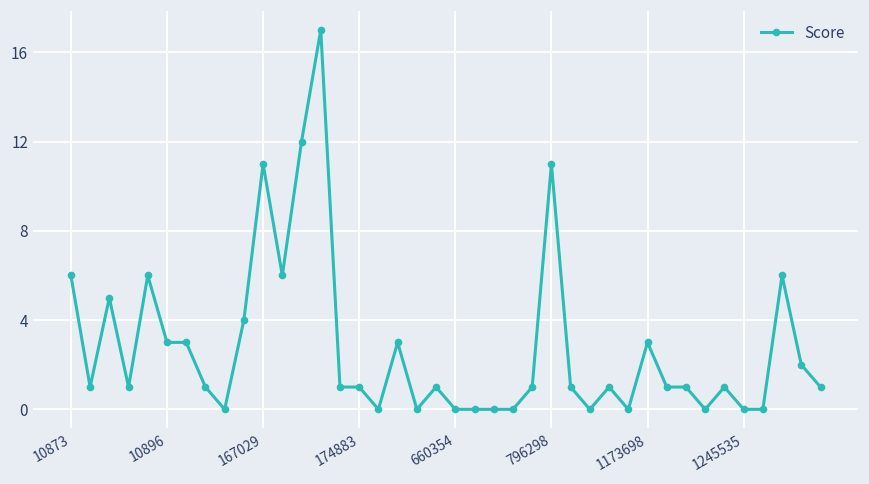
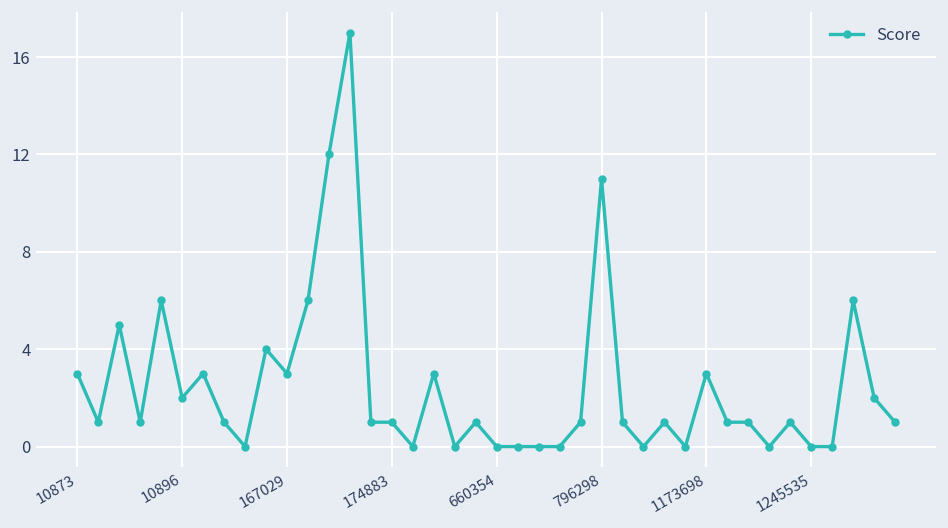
  {
-   "10873": 6,
-   "10896": 3,
-   "167029": 11,
+   "10873": 3,
+   "10896": 2,
+   "167029": 3,
    "174883": 1,
    "660354": 0,
    "796298": 11,
    "1173698": 3,
    "1245535": 0
  }
